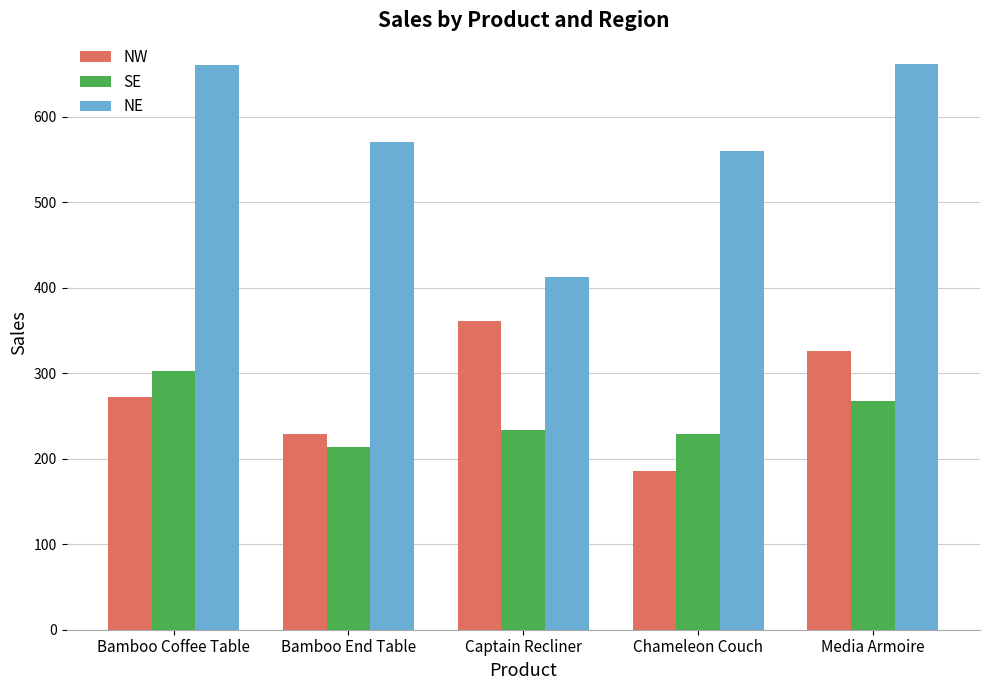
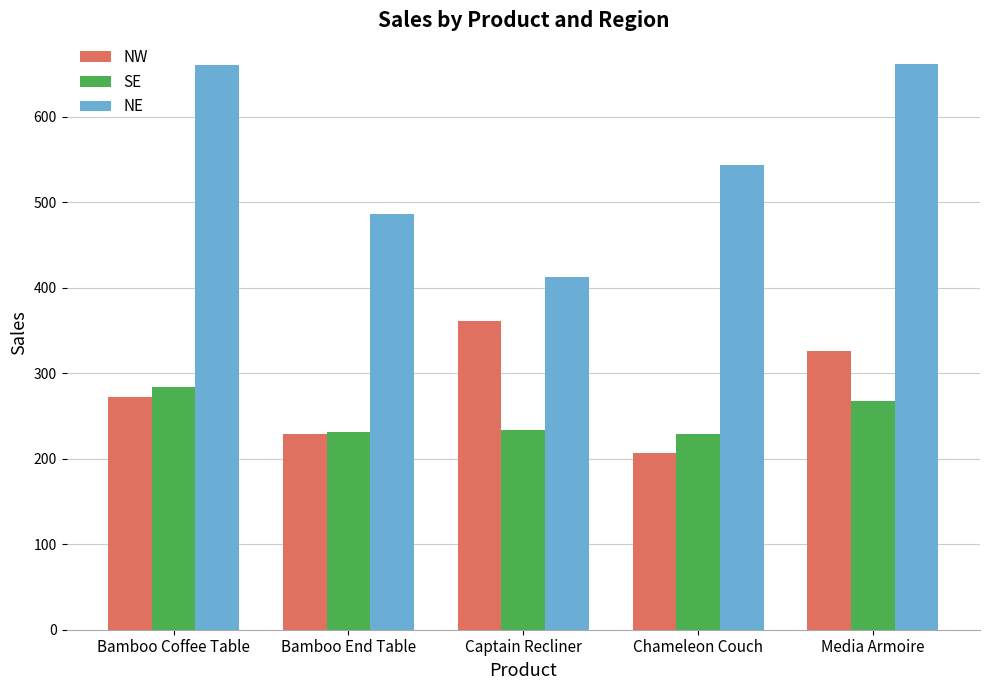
  {
    "NW": {
      "Bamboo Coffee Table": 270,
      "Bamboo End Table": 230,
      "Captain Recliner": 360,
-     "Chameleon Couch": 190,
+     "Chameleon Couch": 210,
      "Media Armoire": 330
    },
    "SE": {
-     "Bamboo Coffee Table": 300,
-     "Bamboo End Table": 210,
+     "Bamboo Coffee Table": 280,
+     "Bamboo End Table": 230,
      "Captain Recliner": 230,
      "Chameleon Couch": 230,
      "Media Armoire": 270
    },
    "NE": {
      "Bamboo Coffee Table": 660,
-     "Bamboo End Table": 570,
+     "Bamboo End Table": 490,
      "Captain Recliner": 410,
-     "Chameleon Couch": 560,
+     "Chameleon Couch": 540,
      "Media Armoire": 660
    }
  }
